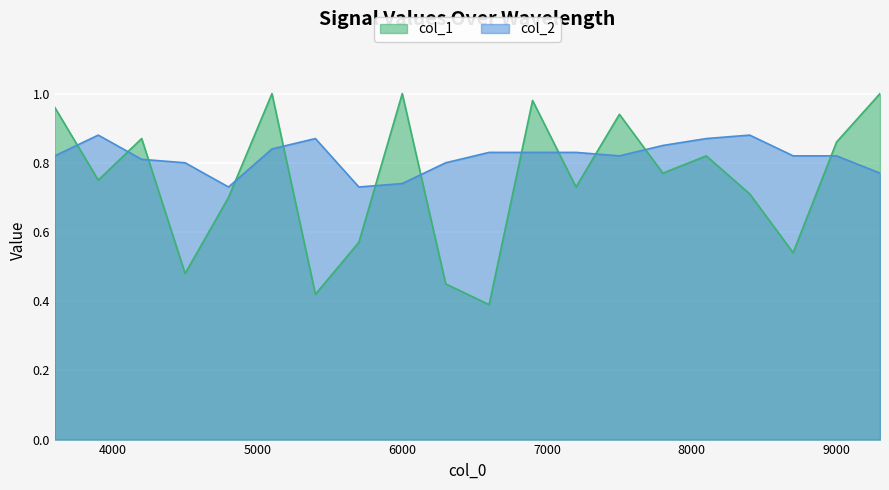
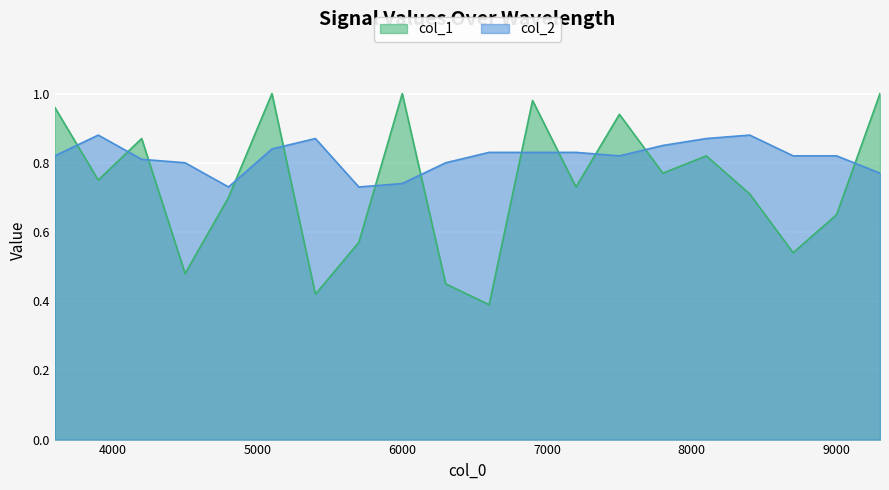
  {
    "col_1": {
      "6000": 1.00,
-     "9000": 0.86
+     "9000": 0.65
    },
    "col_2": {
      "6000": 0.74,
      "9000": 0.82
    }
  }
